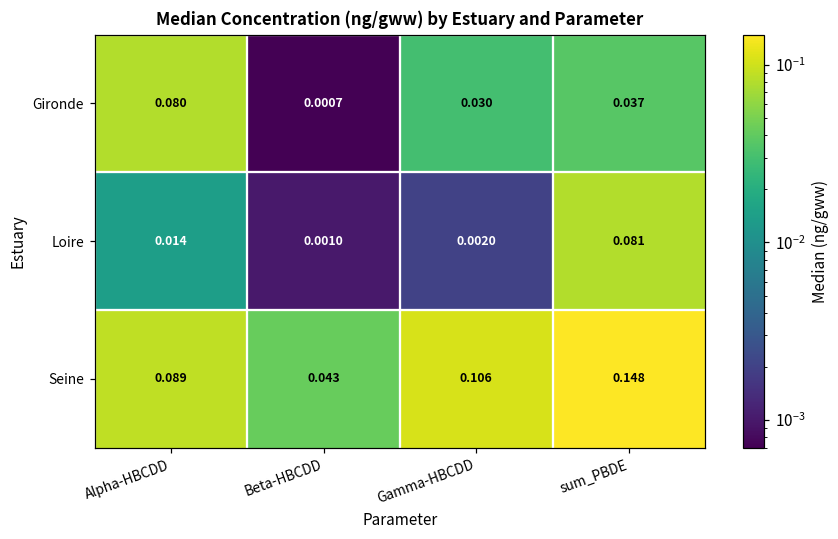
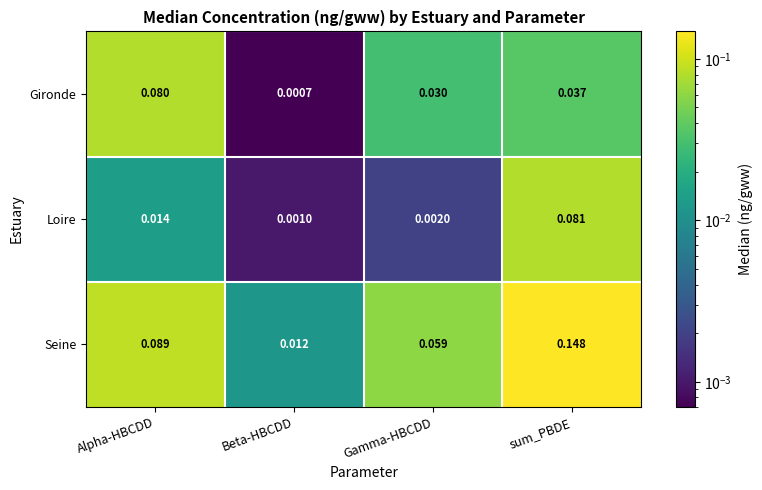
  {
    "Gironde": {
      "Alpha-HBCDD": 0.080,
      "Beta-HBCDD": 0.0007,
      "Gamma-HBCDD": 0.030,
      "sum_PBDE": 0.037
    },
    "Loire": {
      "Alpha-HBCDD": 0.014,
      "Beta-HBCDD": 0.0010,
      "Gamma-HBCDD": 0.0020,
      "sum_PBDE": 0.081
    },
    "Seine": {
      "Alpha-HBCDD": 0.089,
-     "Beta-HBCDD": 0.043,
-     "Gamma-HBCDD": 0.106,
+     "Beta-HBCDD": 0.012,
+     "Gamma-HBCDD": 0.059,
      "sum_PBDE": 0.148
    }
  }
